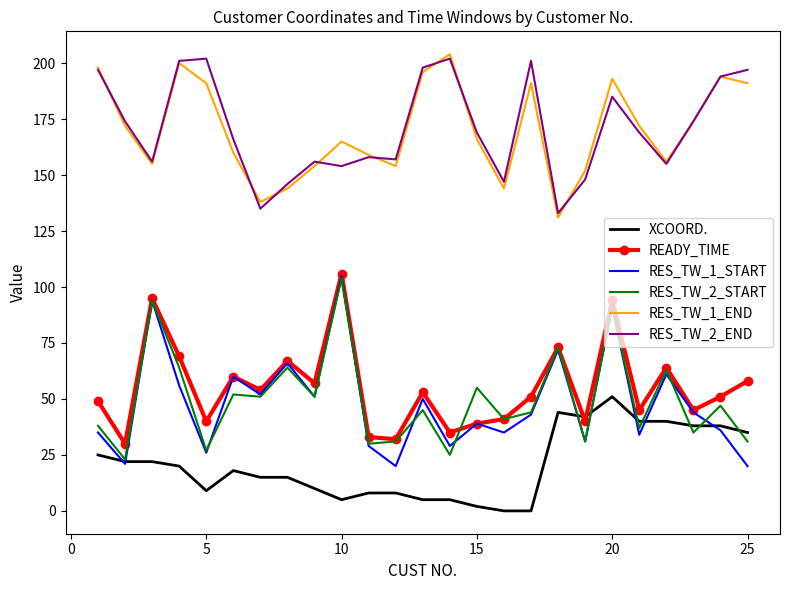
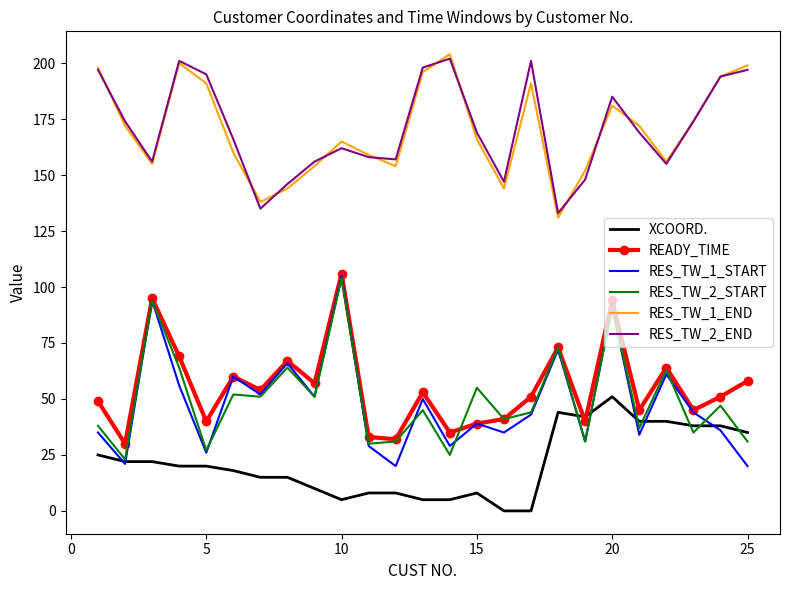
  {
    "XCOORD.": {
-     "5": 9,
+     "5": 20,
      "10": 5,
-     "15": 2,
+     "15": 8,
      "20": 51,
      "25": 35
    },
    "READY_TIME": {
      "5": 40,
      "25": 58
    },
    "RES_TW_1_START": {
      "25": 20
    },
    "RES_TW_2_START": {
      "15": 55,
      "25": 31
    },
    "RES_TW_1_END": {
      "5": 191,
      "10": 165,
      "15": 166,
-     "20": 193,
-     "25": 191
+     "20": 181,
+     "25": 199
    },
    "RES_TW_2_END": {
-     "5": 202,
-     "10": 154,
+     "5": 195,
+     "10": 162,
      "15": 169,
      "20": 185,
      "25": 197
    }
  }
